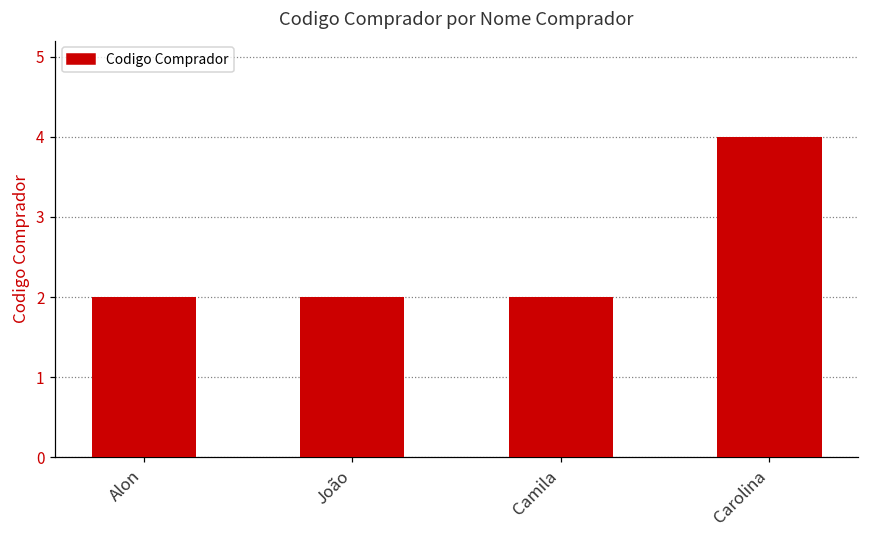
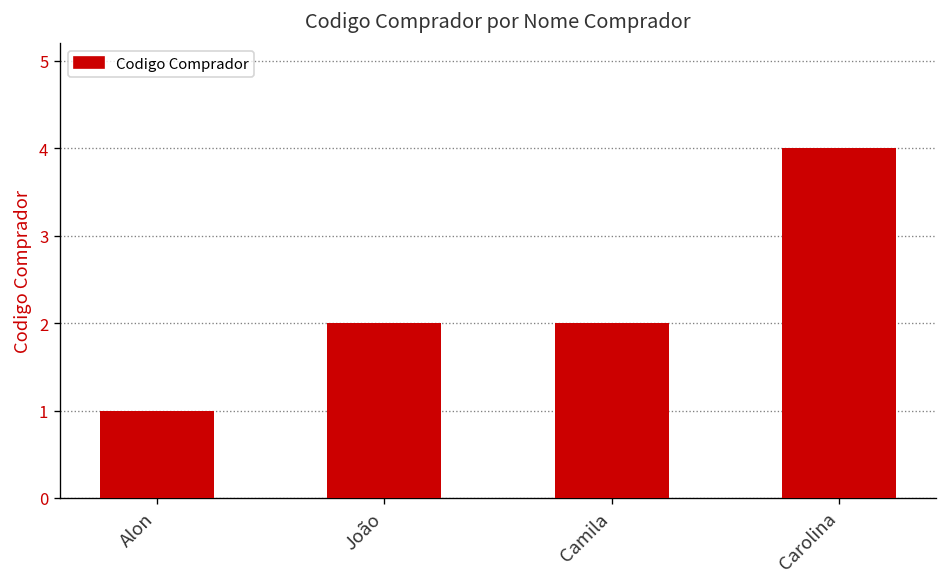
  {
-   "Alon": 2,
+   "Alon": 1,
    "João": 2,
    "Camila": 2,
    "Carolina": 4
  }
